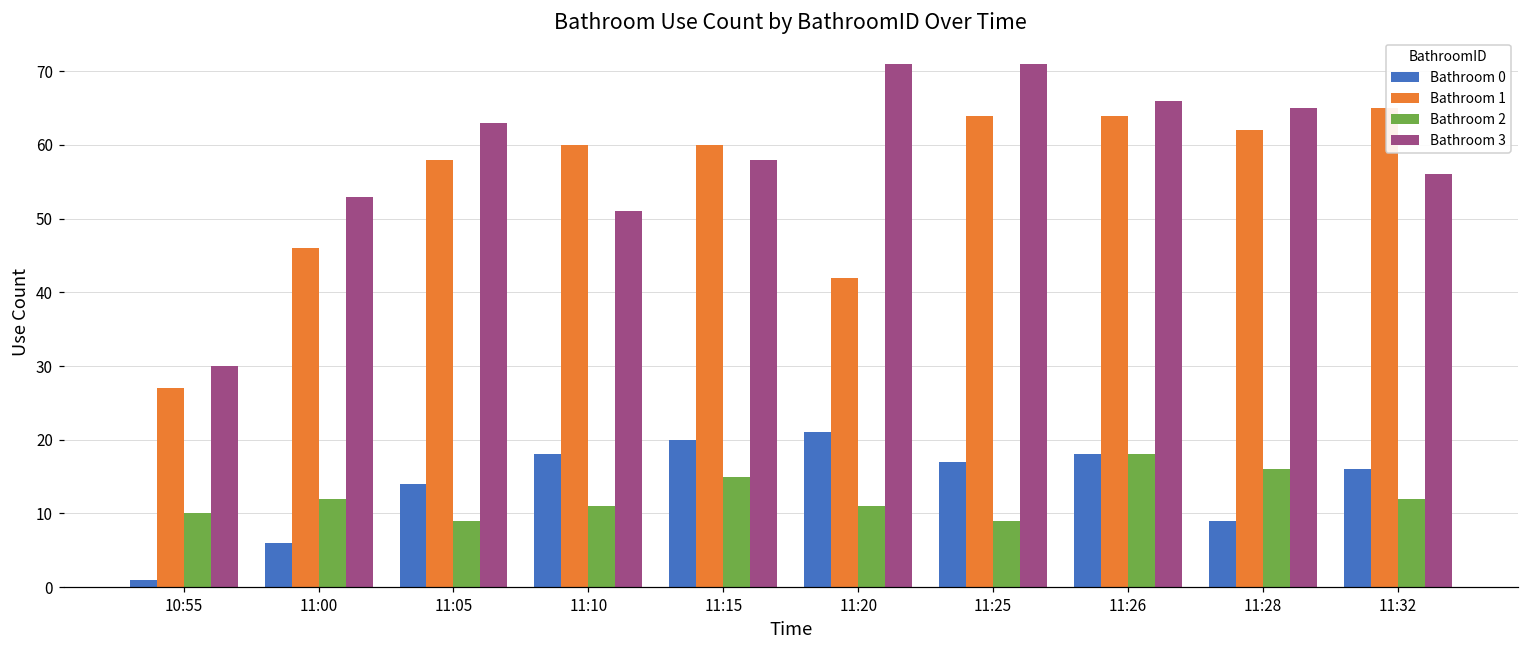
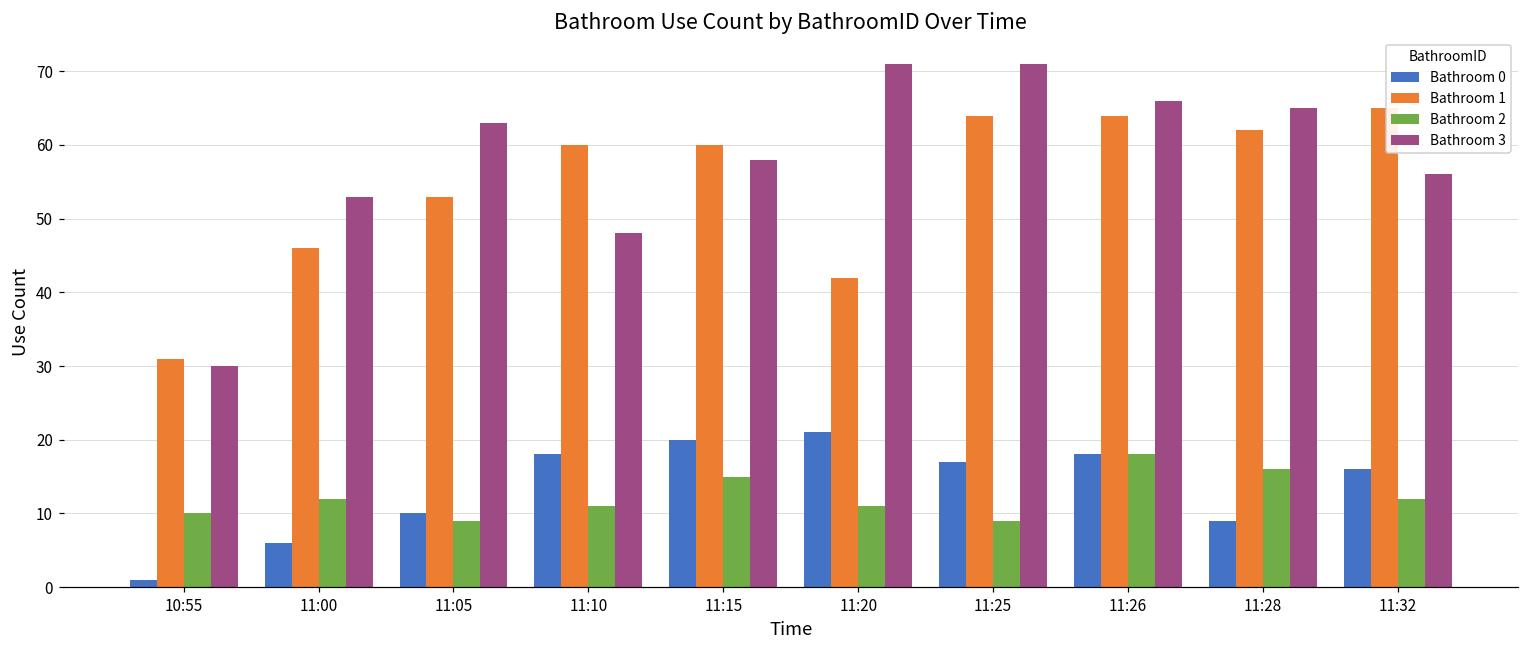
  {
    "Bathroom 0": {
      "10:55": 1,
      "11:00": 6,
-     "11:05": 14,
+     "11:05": 10,
      "11:10": 18,
      "11:15": 20,
      "11:20": 21,
      "11:25": 17,
      "11:26": 18,
      "11:28": 9,
      "11:32": 16
    },
    "Bathroom 1": {
-     "10:55": 27,
+     "10:55": 31,
      "11:00": 46,
-     "11:05": 58,
+     "11:05": 53,
      "11:10": 60,
      "11:15": 60,
      "11:20": 42,
      "11:25": 64,
      "11:26": 64,
      "11:28": 62,
      "11:32": 65
    },
    "Bathroom 2": {
      "10:55": 10,
      "11:00": 12,
      "11:05": 9,
      "11:10": 11,
      "11:15": 15,
      "11:20": 11,
      "11:25": 9,
      "11:26": 18,
      "11:28": 16,
      "11:32": 12
    },
    "Bathroom 3": {
      "10:55": 30,
      "11:00": 53,
      "11:05": 63,
-     "11:10": 51,
+     "11:10": 48,
      "11:15": 58,
      "11:20": 71,
      "11:25": 71,
      "11:26": 66,
      "11:28": 65,
      "11:32": 56
    }
  }
